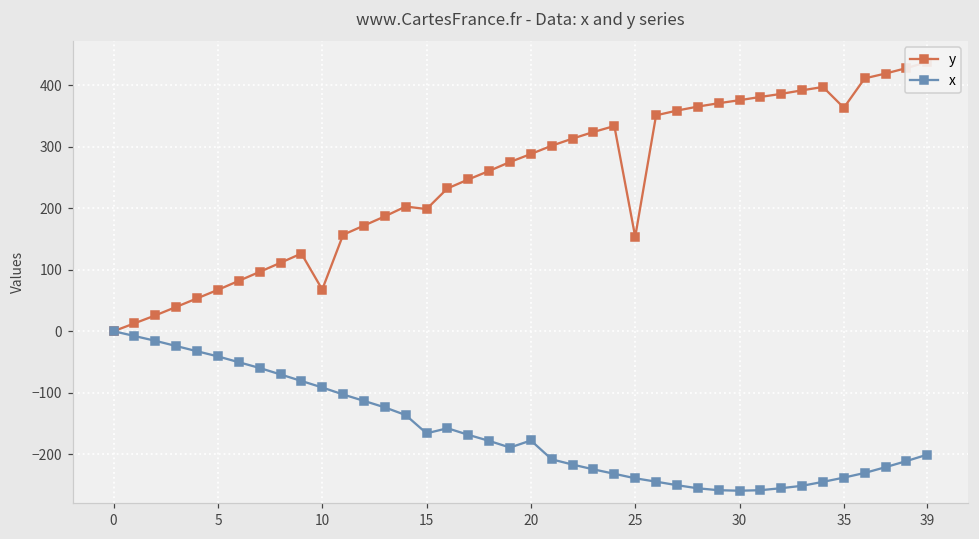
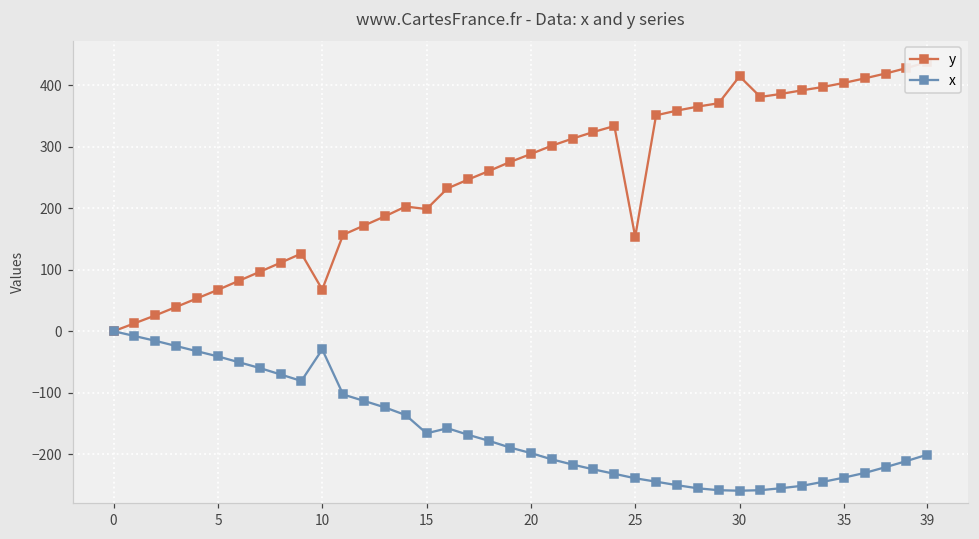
  {
    "y": {
      "5": 70,
      "10": 70,
      "15": 200,
      "20": 290,
      "25": 150,
-     "30": 380,
-     "35": 360
+     "30": 410,
+     "35": 400
    },
    "x": {
      "5": -40,
-     "10": -90,
+     "10": -30,
      "15": -170,
-     "20": -180,
+     "20": -200,
      "25": -240,
      "30": -260,
      "35": -240,
      "39": -200
    }
  }
